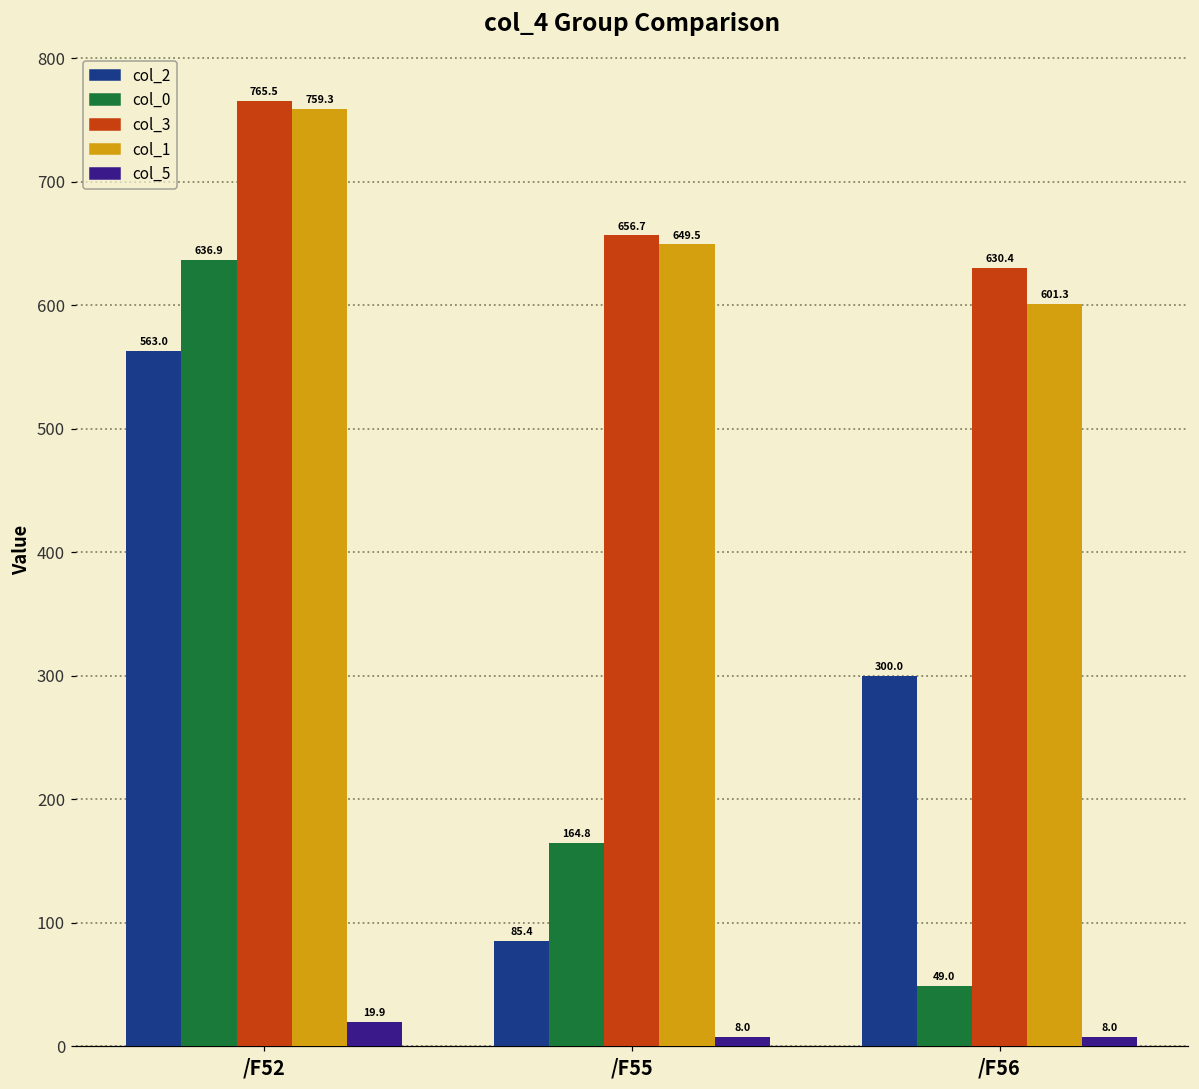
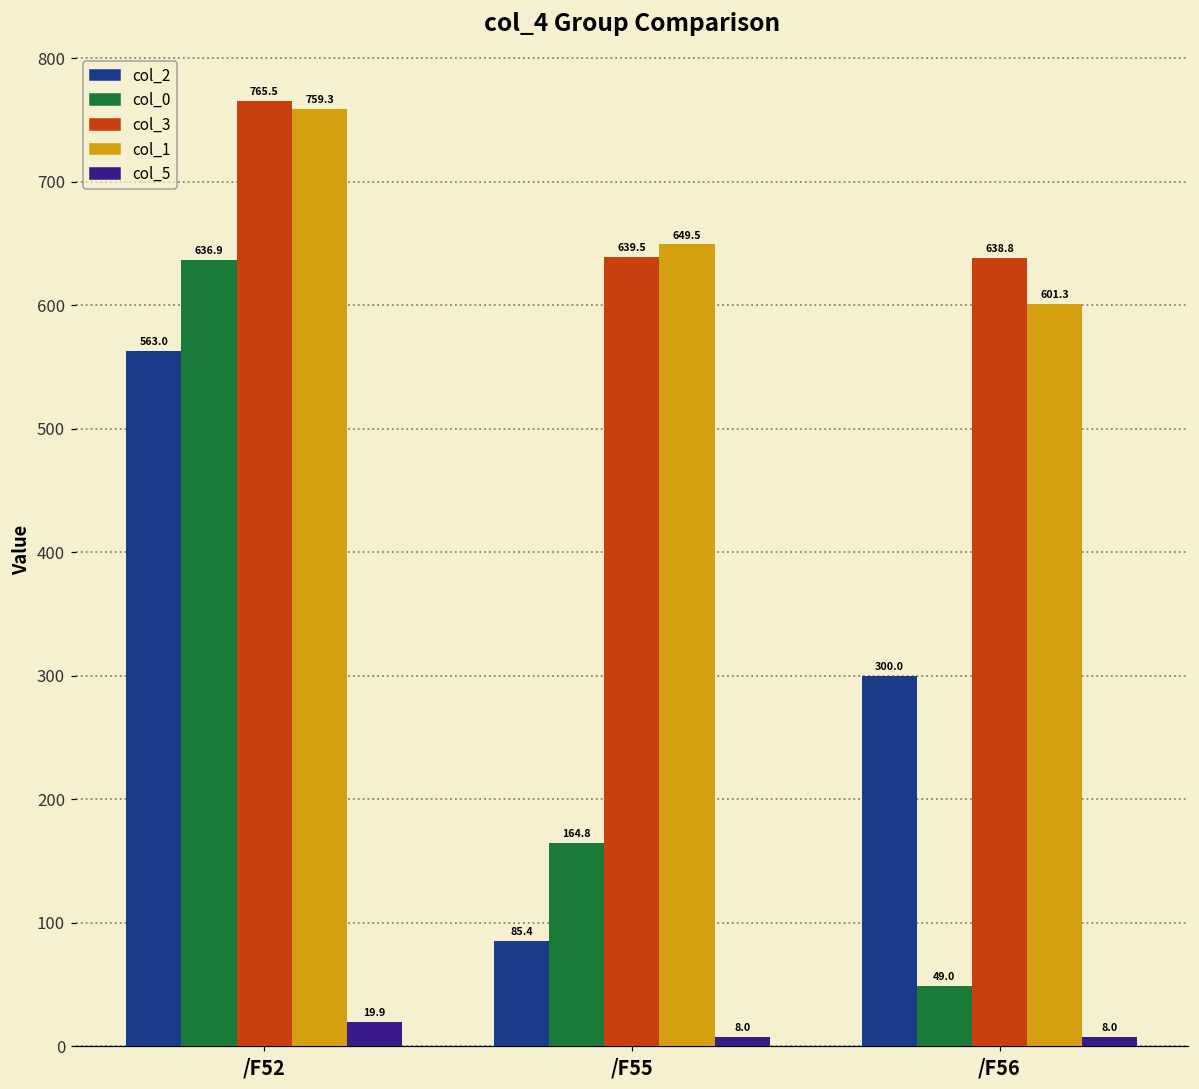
  {
    "col_0": {
      "/F52": 636.9,
      "/F55": 164.8,
      "/F56": 49.0
    },
    "col_3": {
      "/F52": 765.5,
-     "/F55": 656.7,
-     "/F56": 630.4
+     "/F55": 639.5,
+     "/F56": 638.8
    },
    "col_1": {
      "/F52": 759.3,
      "/F55": 649.5,
      "/F56": 601.3
    }
  }
